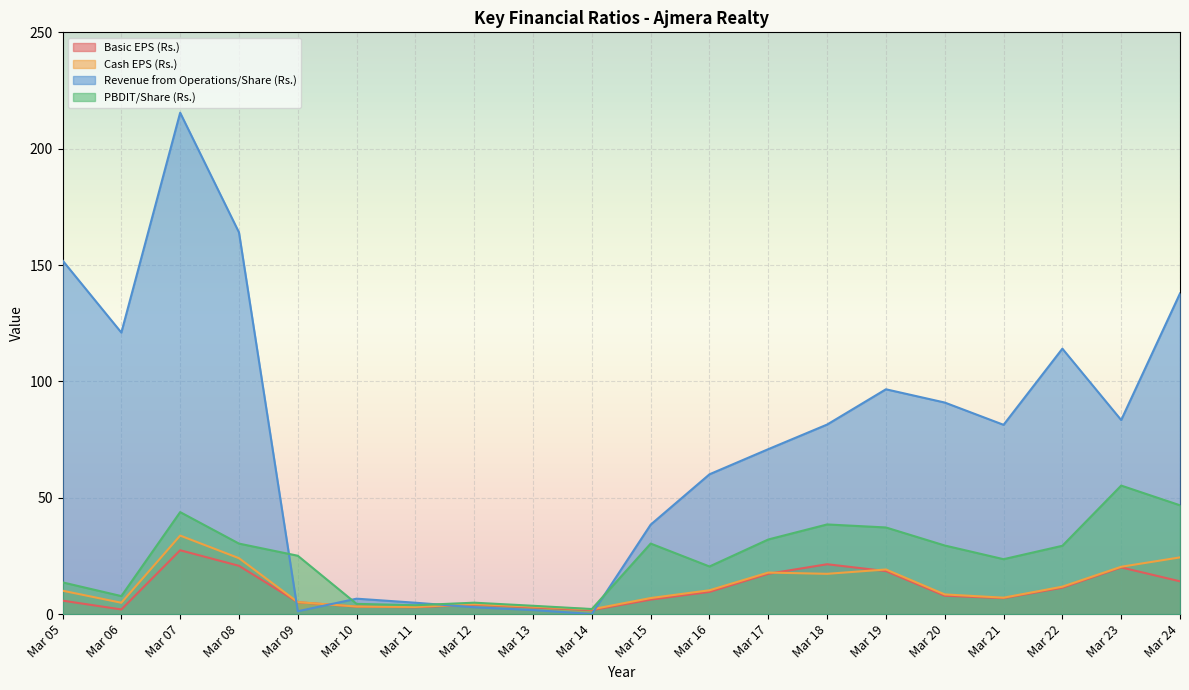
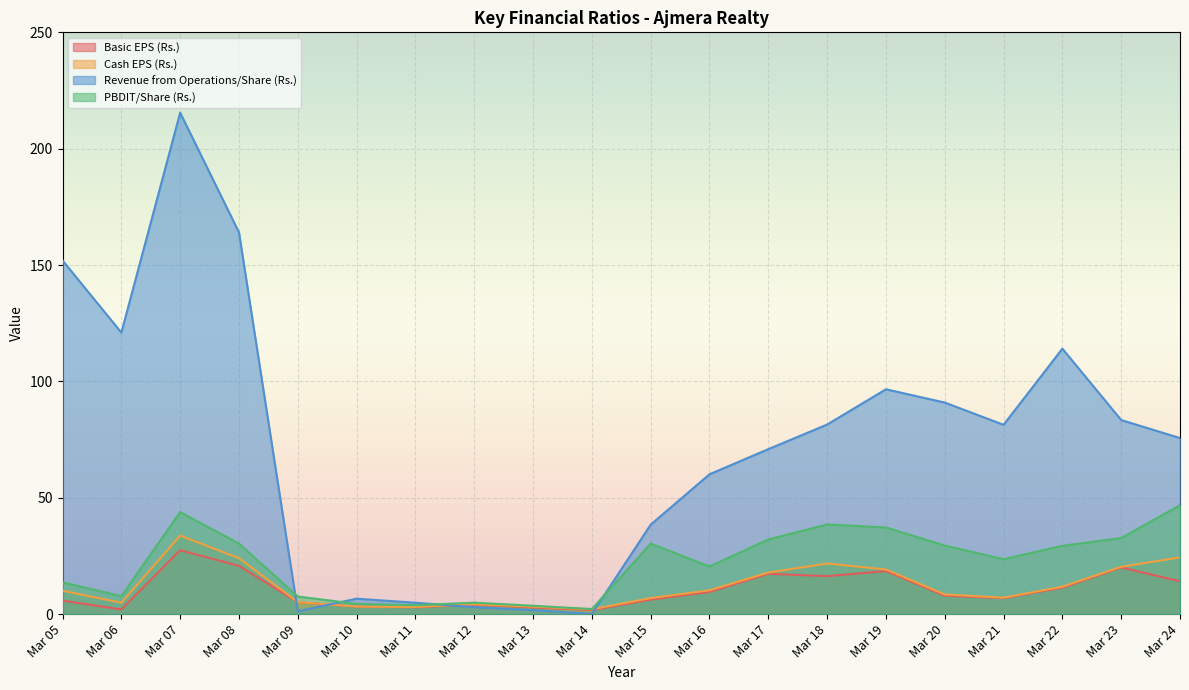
  {
    "Basic EPS (Rs.)": {
      "Mar 05": 6,
      "Mar 06": 2,
      "Mar 07": 27,
      "Mar 08": 21,
-     "Mar 18": 21,
+     "Mar 18": 16,
      "Mar 24": 14
    },
    "Cash EPS (Rs.)": {
      "Mar 05": 10,
      "Mar 06": 5,
      "Mar 07": 34,
      "Mar 08": 24,
-     "Mar 18": 17,
+     "Mar 18": 22,
      "Mar 24": 24
    },
    "Revenue from Operations/Share (Rs.)": {
      "Mar 05": 152,
      "Mar 06": 121,
      "Mar 07": 215,
      "Mar 08": 164,
      "Mar 09": 1,
      "Mar 10": 7,
      "Mar 12": 3,
      "Mar 13": 2,
      "Mar 14": 0,
      "Mar 15": 38,
      "Mar 16": 60,
      "Mar 17": 71,
      "Mar 18": 81,
      "Mar 19": 97,
      "Mar 20": 91,
      "Mar 21": 81,
      "Mar 22": 114,
      "Mar 23": 83,
-     "Mar 24": 138
+     "Mar 24": 76
    },
    "PBDIT/Share (Rs.)": {
      "Mar 05": 14,
      "Mar 06": 8,
      "Mar 07": 44,
      "Mar 08": 30,
-     "Mar 09": 25,
+     "Mar 09": 8,
      "Mar 10": 4,
      "Mar 15": 30,
      "Mar 16": 20,
      "Mar 17": 32,
      "Mar 18": 39,
      "Mar 19": 37,
      "Mar 20": 29,
      "Mar 21": 24,
      "Mar 22": 29,
-     "Mar 23": 55,
+     "Mar 23": 33,
      "Mar 24": 47
    }
  }
